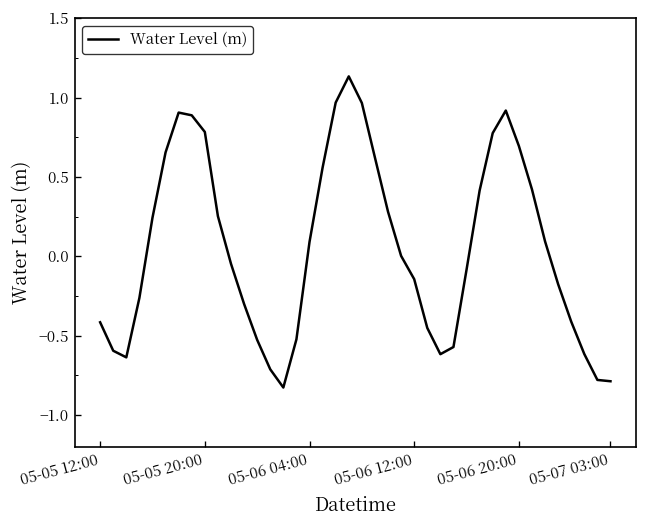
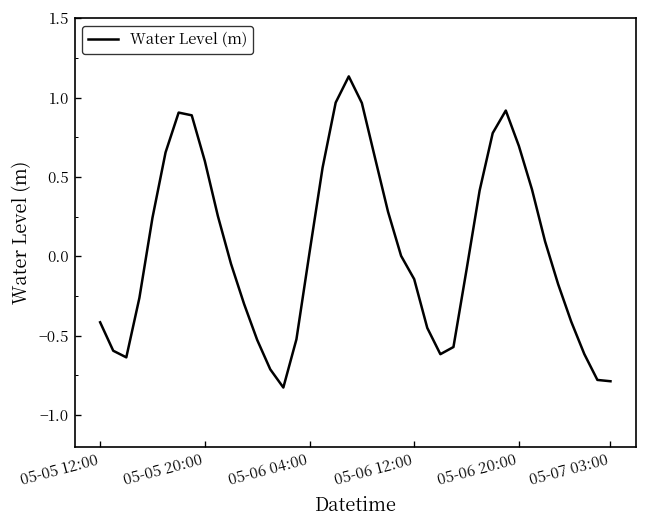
  {
    "05-05 12:00": -0.42,
-   "05-05 20:00": 0.78,
-   "05-06 04:00": 0.09,
+   "05-05 20:00": 0.60,
+   "05-06 04:00": 0.02,
    "05-06 12:00": -0.14,
    "05-06 20:00": 0.70,
    "05-07 03:00": -0.79
  }
